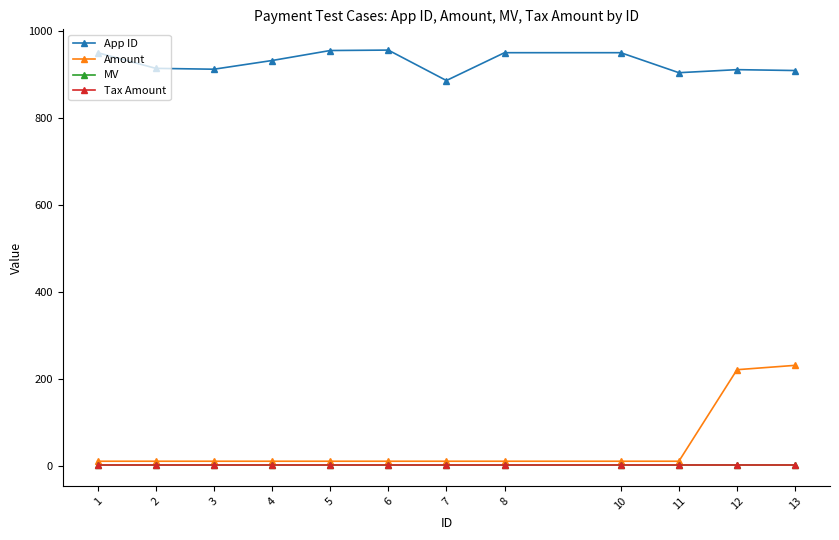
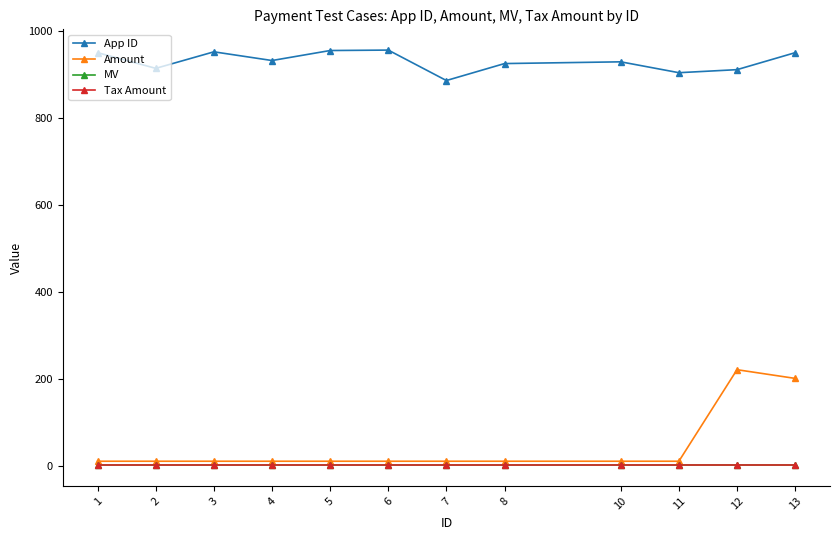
  {
    "App ID": {
-     "3": 910,
+     "3": 950,
      "4": 930,
      "5": 960,
      "6": 960,
      "7": 890,
-     "8": 950,
-     "10": 950,
+     "8": 930,
+     "10": 930,
      "11": 900,
      "12": 910,
-     "13": 910
+     "13": 950
    },
    "Amount": {
      "1": 10,
      "2": 10,
      "3": 10,
      "4": 10,
      "5": 10,
      "6": 10,
      "7": 10,
      "8": 10,
      "10": 10,
      "11": 10,
      "12": 220,
-     "13": 230
+     "13": 200
    },
    "Tax Amount": {
      "1": 0,
      "2": 0,
      "3": 0,
      "4": 0,
      "5": 0,
      "6": 0,
      "7": 0,
      "8": 0,
      "10": 0,
      "11": 0,
      "12": 0,
      "13": 0
    }
  }
